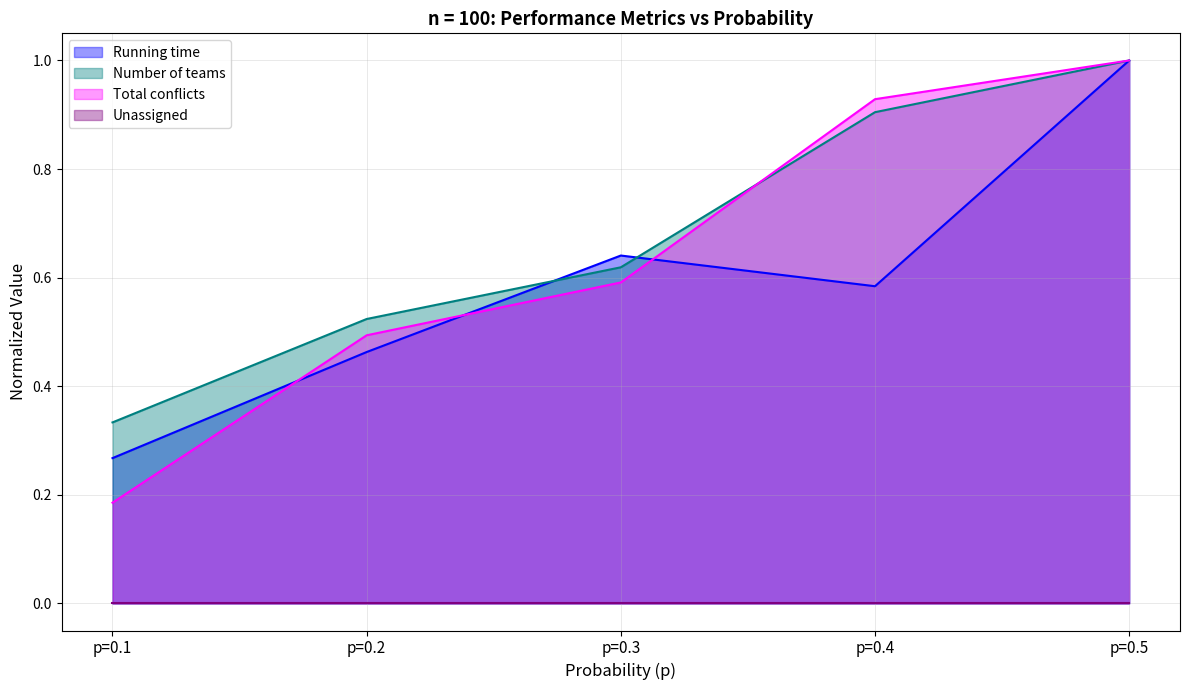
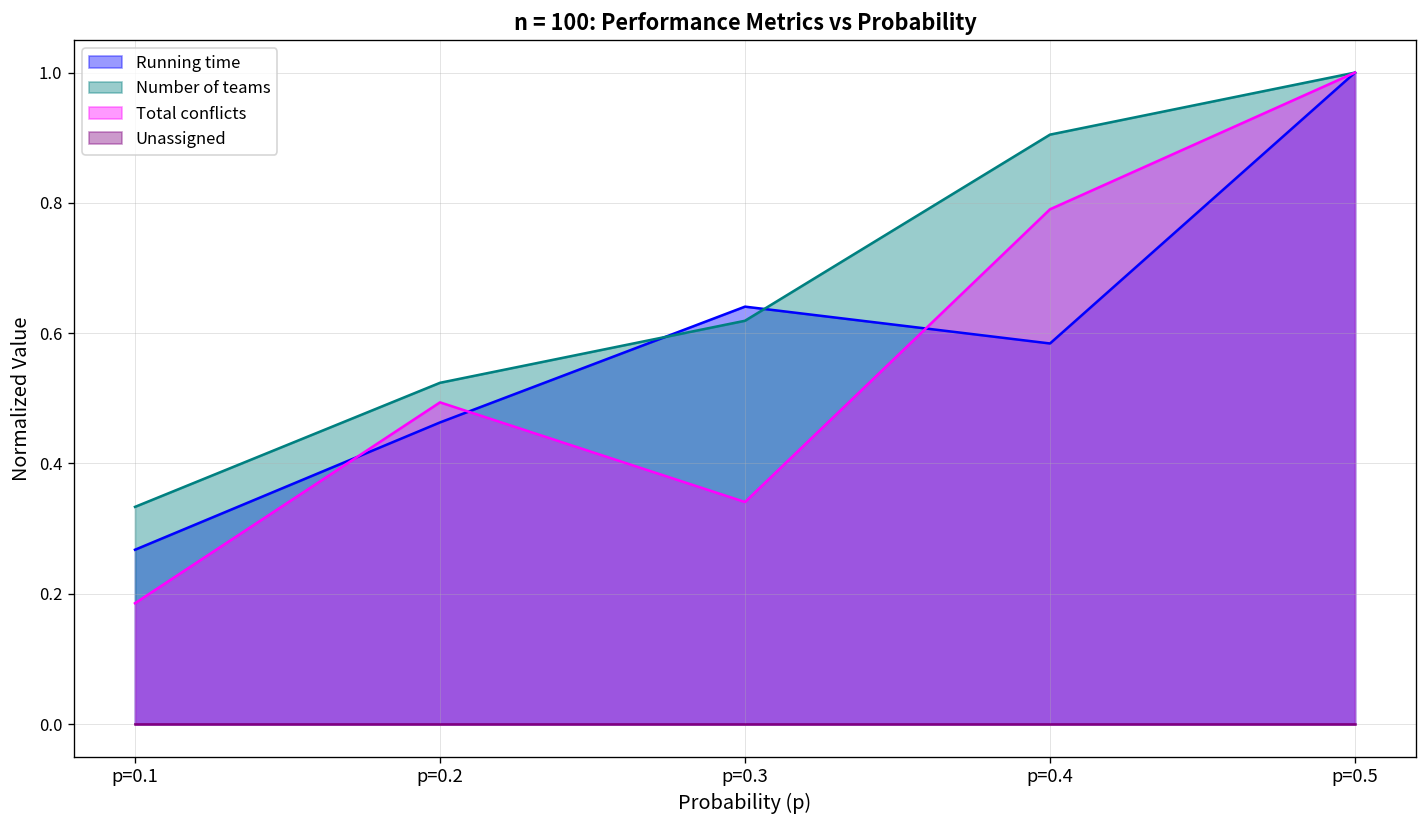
  {
    "Running time": {
      "p=0.1": 0.27,
      "p=0.2": 0.46,
      "p=0.3": 0.64,
      "p=0.4": 0.58
    },
    "Number of teams": {
      "p=0.1": 0.33,
      "p=0.2": 0.52,
      "p=0.3": 0.62,
      "p=0.4": 0.90
    },
    "Total conflicts": {
      "p=0.1": 0.19,
      "p=0.2": 0.49,
-     "p=0.3": 0.59,
-     "p=0.4": 0.93
+     "p=0.3": 0.34,
+     "p=0.4": 0.79
    },
    "Unassigned": {
      "p=0.1": 0.00,
      "p=0.2": 0.00,
      "p=0.3": 0.00,
      "p=0.4": 0.00,
      "p=0.5": 0.00
    }
  }
